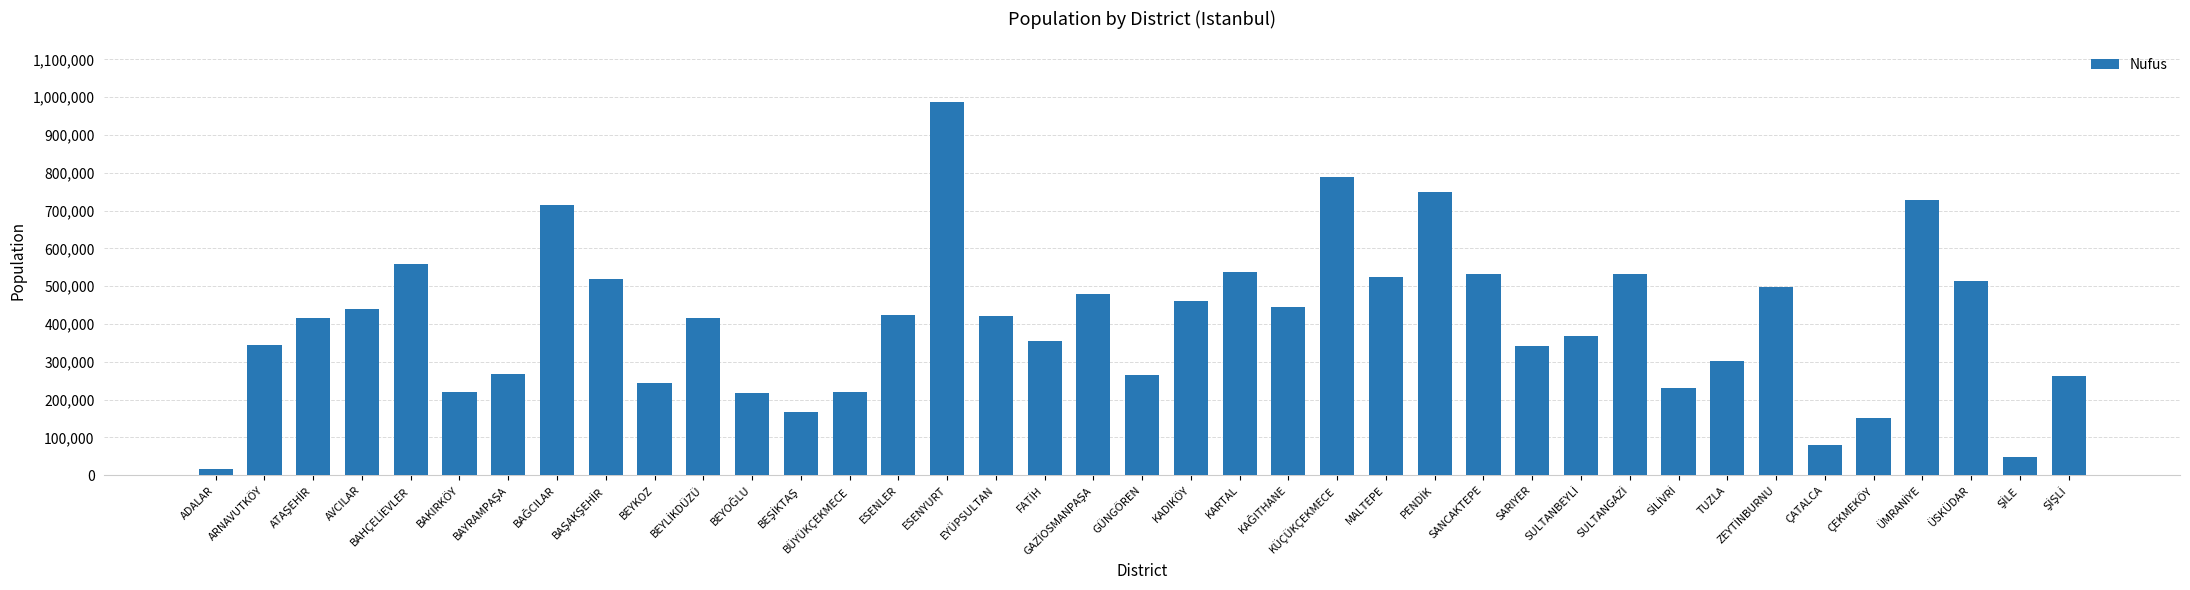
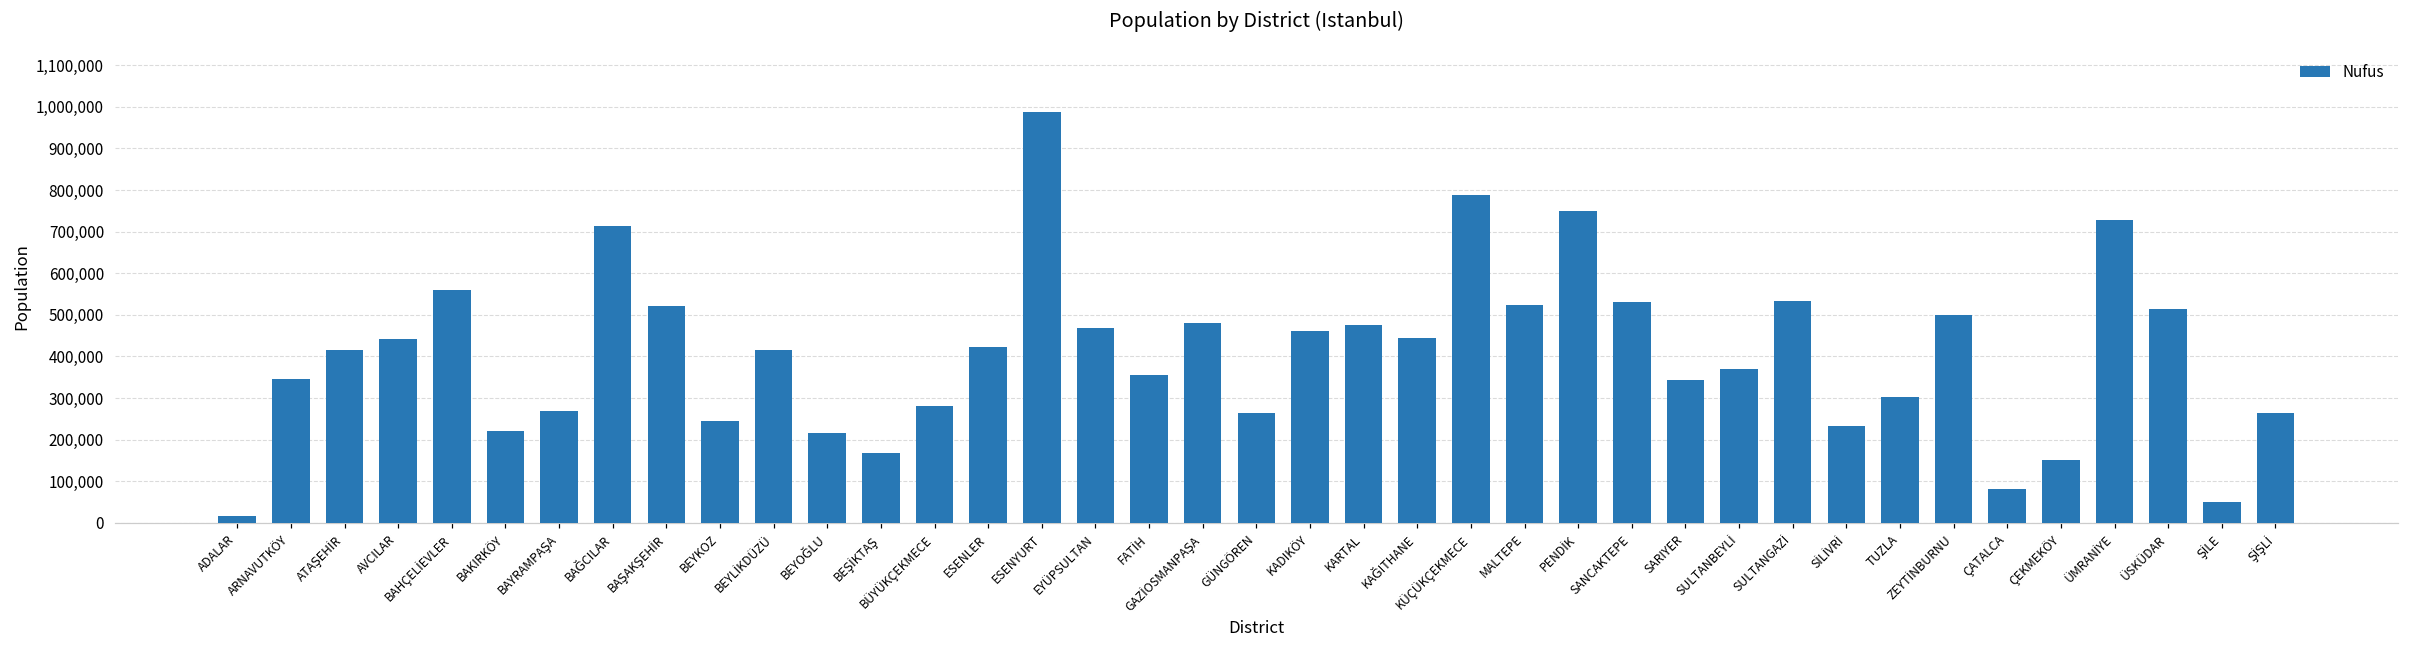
  {
    "ADALAR": "20,000",
    "ARNAVUTKÖY": "340,000",
    "ATAŞEHİR": "410,000",
    "AVCILAR": "440,000",
    "BAHÇELİEVLER": "560,000",
    "BAKIRKÖY": "220,000",
    "BAYRAMPAŞA": "270,000",
    "BAĞCILAR": "710,000",
    "BAŞAKŞEHİR": "520,000",
    "BEYKOZ": "250,000",
    "BEYLİKDÜZÜ": "420,000",
    "BEYOĞLU": "220,000",
    "BEŞİKTAŞ": "170,000",
-   "BÜYÜKÇEKMECE": "220,000",
+   "BÜYÜKÇEKMECE": "280,000",
    "ESENLER": "420,000",
    "ESENYURT": "990,000",
-   "EYÜPSULTAN": "420,000",
+   "EYÜPSULTAN": "470,000",
    "FATİH": "350,000",
    "GAZİOSMANPAŞA": "480,000",
    "GÜNGÖREN": "260,000",
    "KADIKÖY": "460,000",
-   "KARTAL": "540,000",
+   "KARTAL": "480,000",
    "KAĞITHANE": "440,000",
    "KÜÇÜKÇEKMECE": "790,000",
    "MALTEPE": "520,000",
    "PENDİK": "750,000",
    "SANCAKTEPE": "530,000",
    "SARIYER": "340,000",
    "SULTANBEYLİ": "370,000",
    "SULTANGAZİ": "530,000",
    "SİLİVRİ": "230,000",
    "TUZLA": "300,000",
    "ZEYTİNBURNU": "500,000",
    "ÇATALCA": "80,000",
    "ÇEKMEKÖY": "150,000",
    "ÜMRANİYE": "730,000",
    "ÜSKÜDAR": "510,000",
    "ŞİLE": "50,000",
    "ŞİŞLİ": "260,000"
  }
